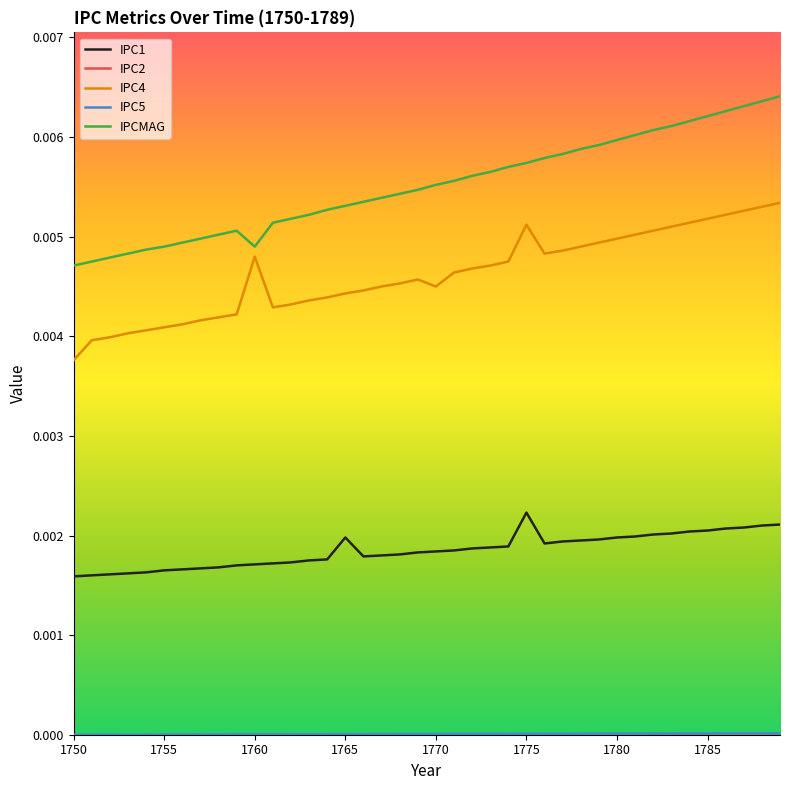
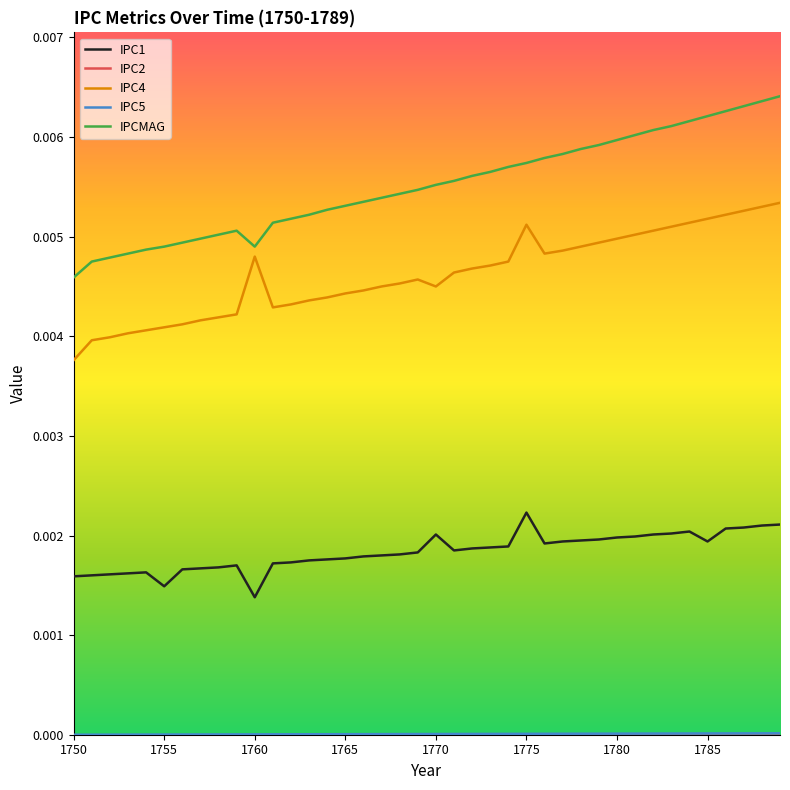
  {
    "IPC1": {
      "1750": 0.0016,
-     "1755": 0.0017,
-     "1760": 0.0017,
-     "1765": 0.0020,
-     "1770": 0.0018,
+     "1755": 0.0015,
+     "1760": 0.0014,
+     "1765": 0.0018,
+     "1770": 0.0020,
      "1775": 0.0022,
      "1780": 0.0020,
-     "1785": 0.0021
+     "1785": 0.0019
    },
    "IPC4": {
      "1750": 0.0038,
      "1755": 0.0041,
      "1760": 0.0048,
      "1765": 0.0044,
      "1770": 0.0045,
      "1775": 0.0051,
      "1780": 0.0050,
      "1785": 0.0052
    },
    "IPCMAG": {
-     "1750": 0.0047,
+     "1750": 0.0046,
      "1755": 0.0049,
      "1760": 0.0049,
      "1765": 0.0053,
      "1770": 0.0055,
      "1775": 0.0057,
      "1780": 0.0060,
      "1785": 0.0062
    }
  }
